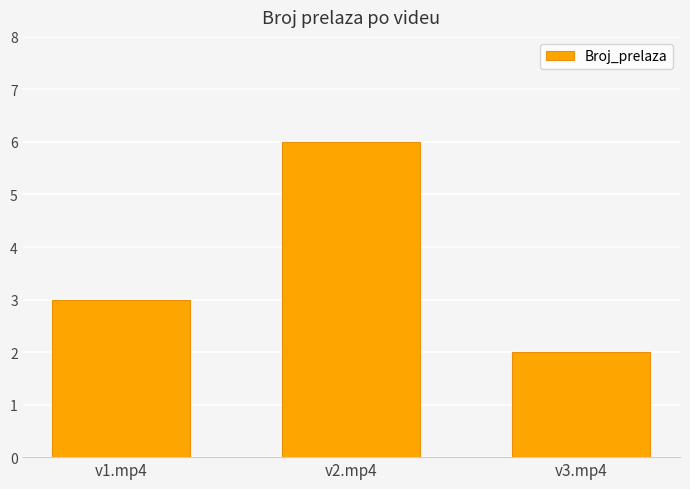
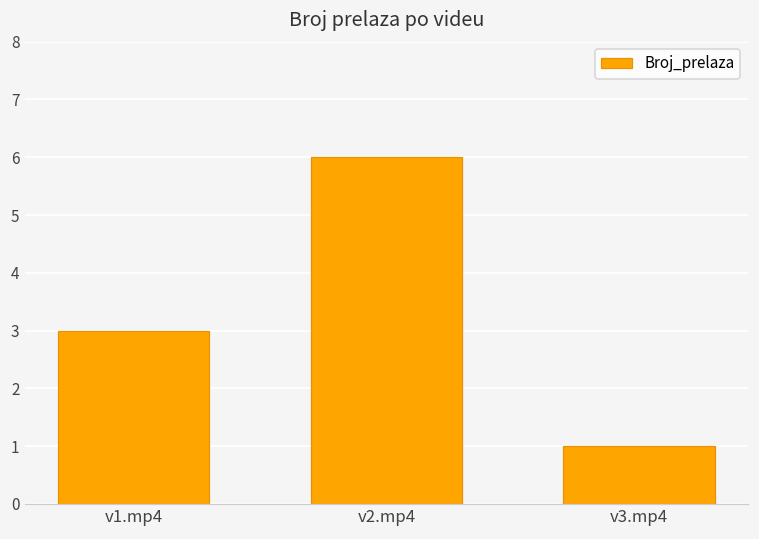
  {
    "v1.mp4": 3,
    "v2.mp4": 6,
-   "v3.mp4": 2
+   "v3.mp4": 1
  }
